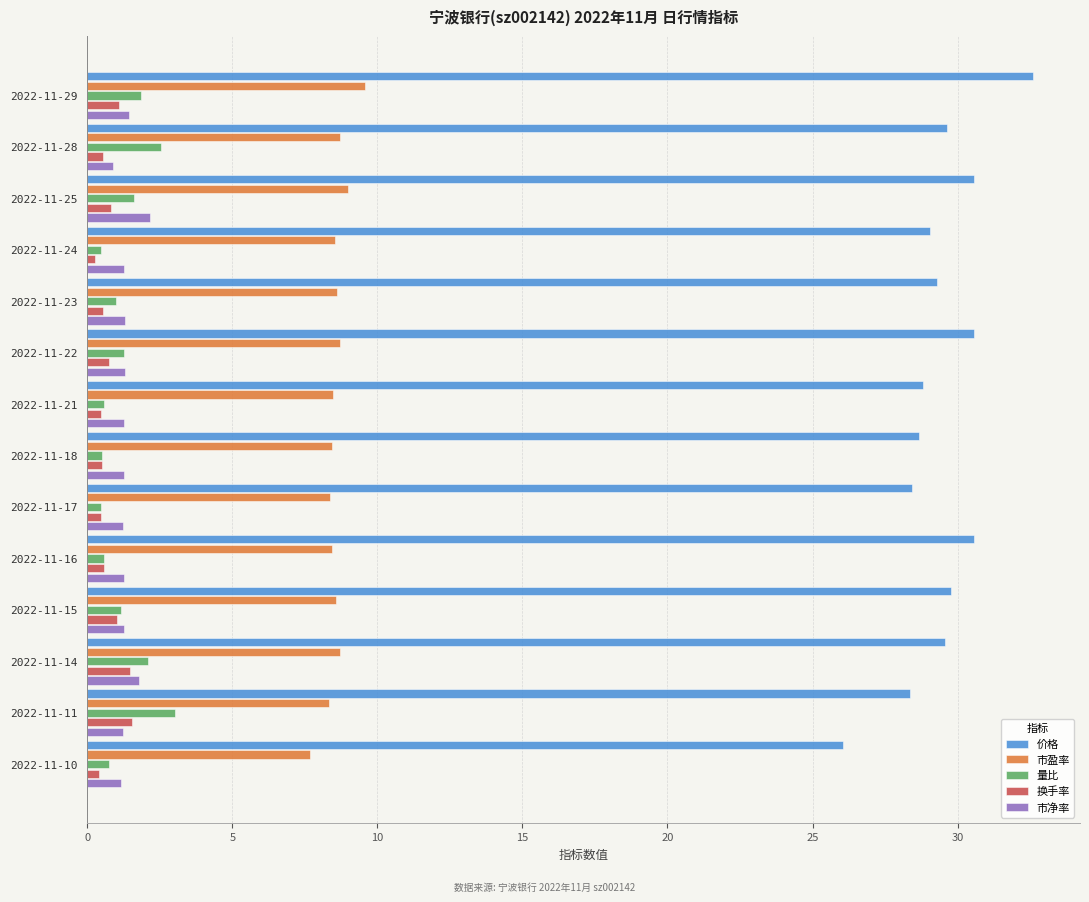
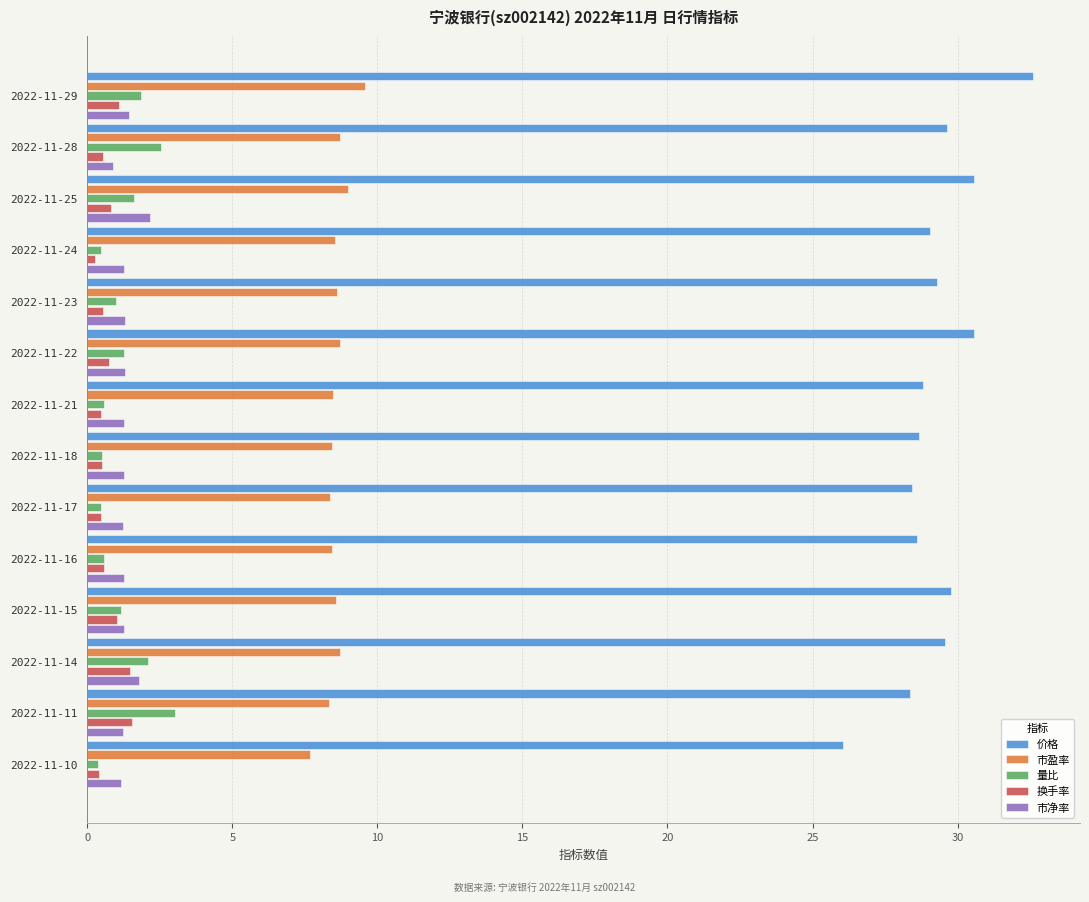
  {
    "价格": {
      "2022-11-29": 32.6,
      "2022-11-28": 29.6,
      "2022-11-25": 30.6,
      "2022-11-24": 29.0,
      "2022-11-23": 29.3,
      "2022-11-22": 30.6,
      "2022-11-21": 28.8,
      "2022-11-18": 28.7,
      "2022-11-17": 28.4,
-     "2022-11-16": 30.6,
+     "2022-11-16": 28.6,
      "2022-11-15": 29.8,
      "2022-11-14": 29.6,
      "2022-11-11": 28.4,
      "2022-11-10": 26.0
    },
    "量比": {
      "2022-11-29": 1.9,
      "2022-11-28": 2.6,
      "2022-11-25": 1.6,
      "2022-11-24": 0.5,
      "2022-11-23": 1.0,
      "2022-11-22": 1.3,
      "2022-11-21": 0.6,
      "2022-11-18": 0.5,
      "2022-11-17": 0.5,
      "2022-11-16": 0.6,
      "2022-11-15": 1.2,
      "2022-11-14": 2.1,
      "2022-11-11": 3.0,
-     "2022-11-10": 0.7
+     "2022-11-10": 0.4
    },
    "市净率": {
      "2022-11-29": 1.4,
      "2022-11-28": 0.9,
      "2022-11-25": 2.2,
      "2022-11-24": 1.3,
      "2022-11-23": 1.3,
      "2022-11-22": 1.3,
      "2022-11-21": 1.3,
      "2022-11-18": 1.3,
      "2022-11-17": 1.3,
      "2022-11-16": 1.3,
      "2022-11-15": 1.3,
      "2022-11-14": 1.8,
      "2022-11-11": 1.3,
      "2022-11-10": 1.2
    }
  }
